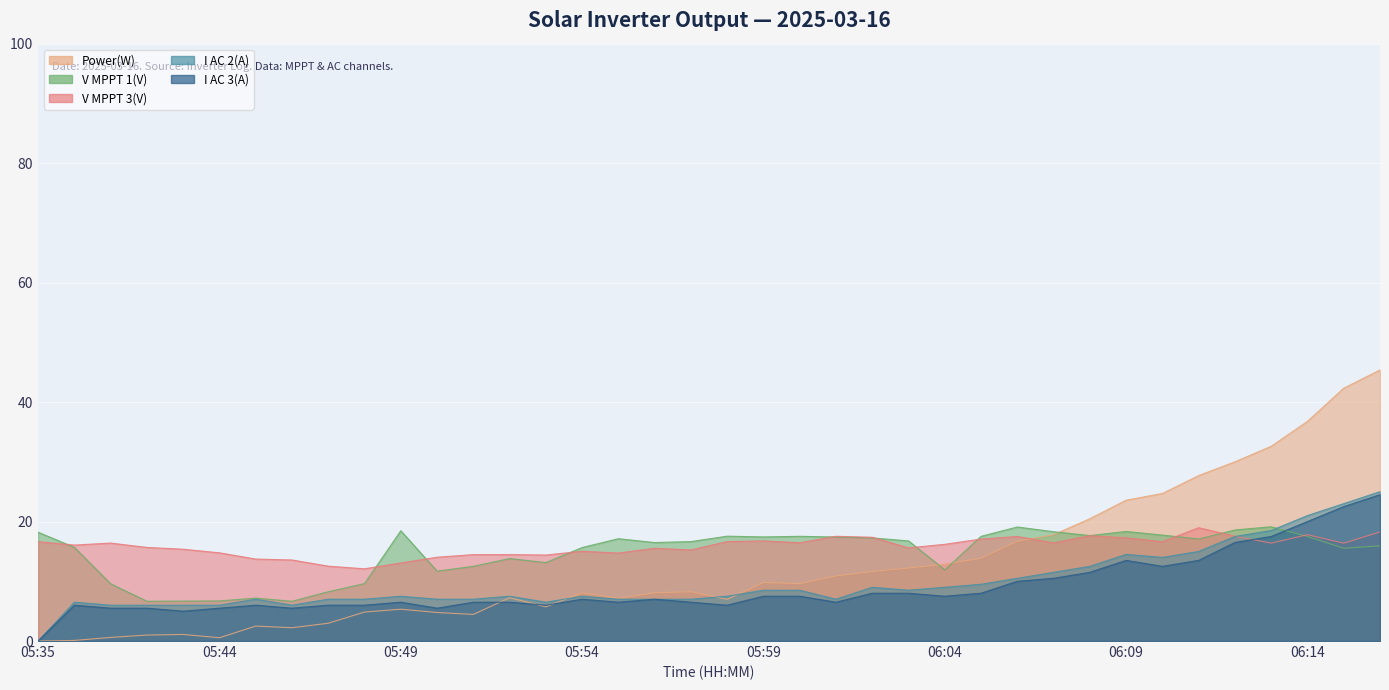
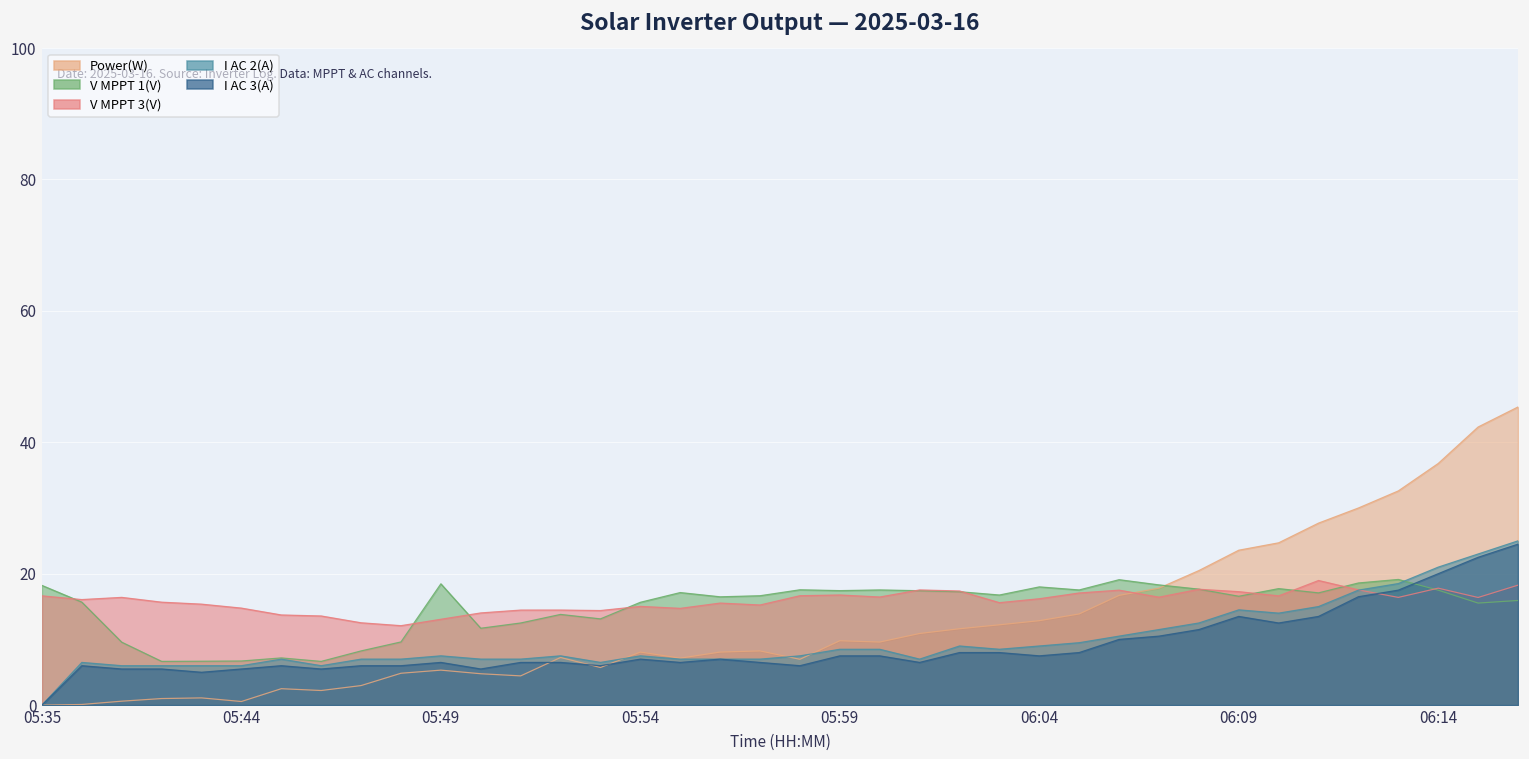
  {
    "V MPPT 1(V)": {
      "05:35": 18,
      "05:44": 7,
      "05:49": 18,
      "05:54": 16,
      "05:59": 17,
-     "06:04": 12,
-     "06:09": 18
+     "06:04": 18,
+     "06:09": 17
    }
  }
